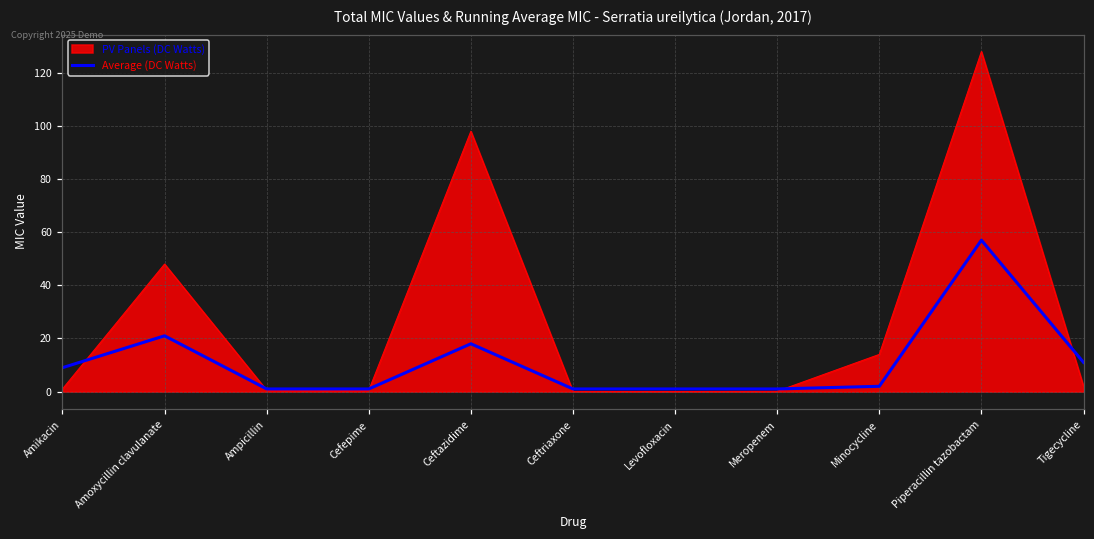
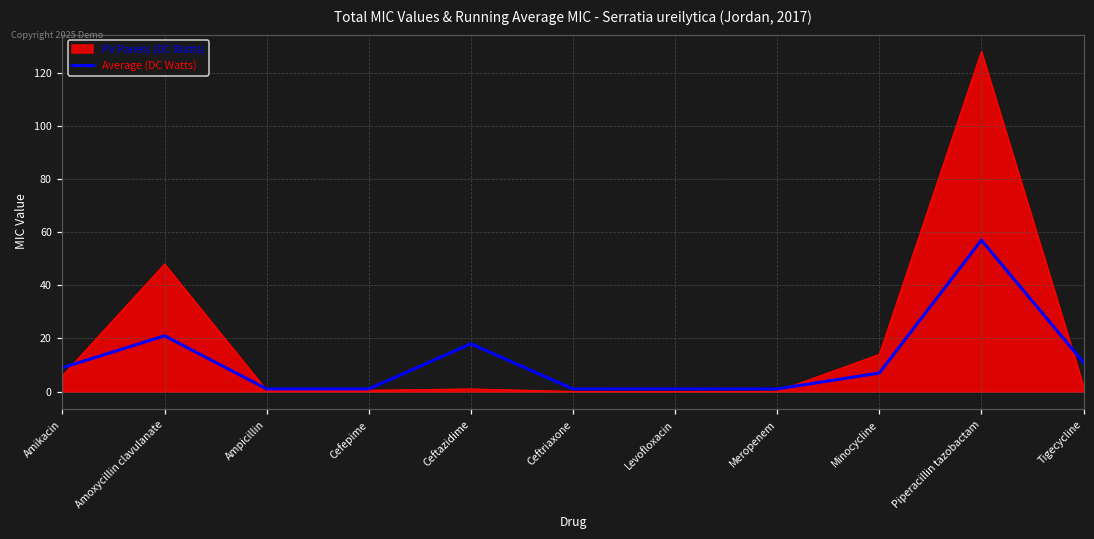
  {
    "PV Panels (DC Watts)": {
-     "Amikacin": 1,
+     "Amikacin": 6,
      "Amoxycillin clavulanate": 48,
-     "Ceftazidime": 98,
+     "Ceftazidime": 1,
      "Minocycline": 14,
      "Piperacillin tazobactam": 128,
      "Tigecycline": 2
    },
    "Average (DC Watts)": {
      "Amikacin": 9,
      "Amoxycillin clavulanate": 21,
      "Ceftazidime": 18,
-     "Minocycline": 2,
+     "Minocycline": 7,
      "Piperacillin tazobactam": 57,
      "Tigecycline": 11
    }
  }
